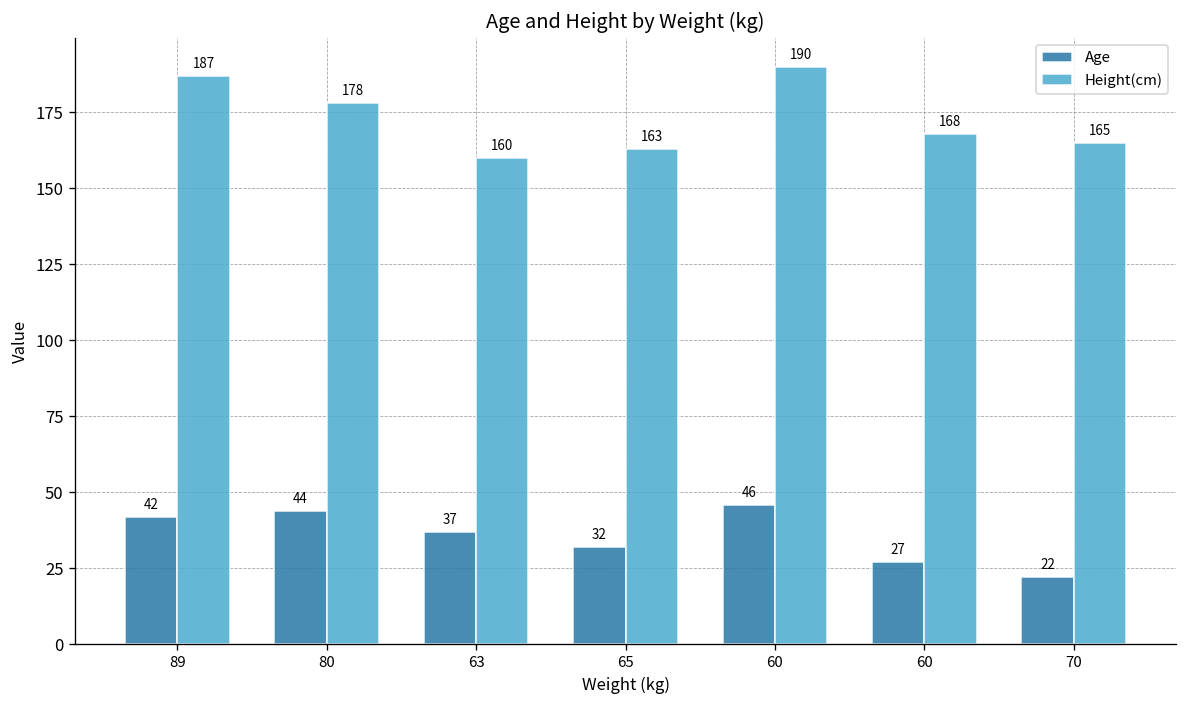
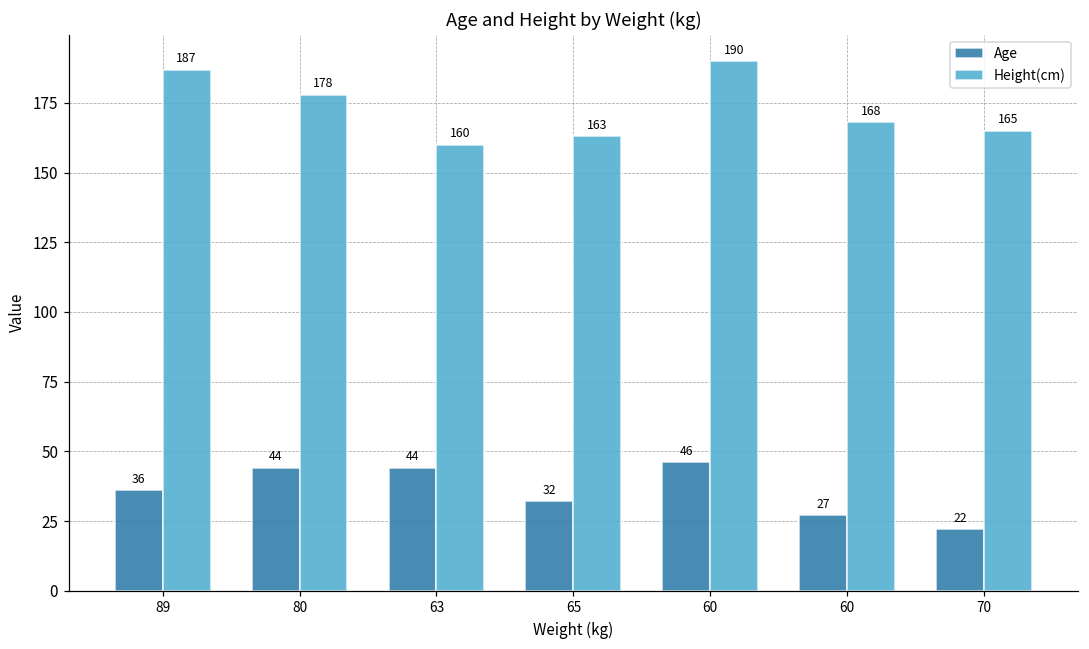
  {
    "Age": {
-     "89": 42,
+     "89": 36,
      "80": 44,
-     "63": 37,
+     "63": 44,
      "65": 32,
      "70": 22
    },
    "Height(cm)": {
      "89": 187,
      "80": 178,
      "63": 160,
      "65": 163,
      "70": 165
    }
  }
